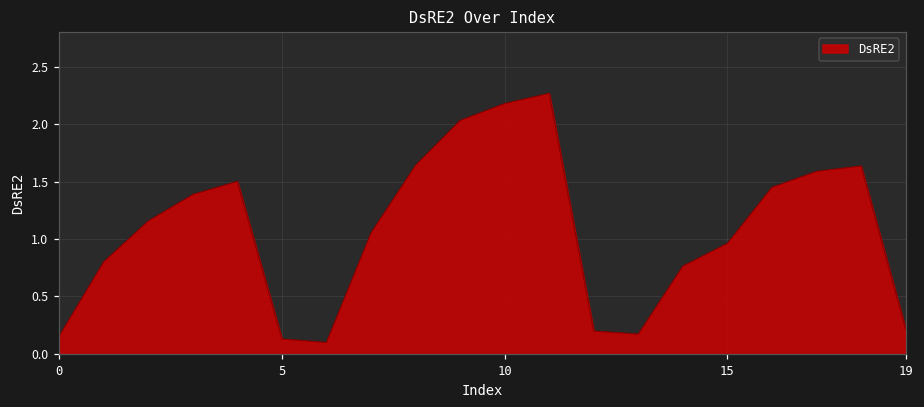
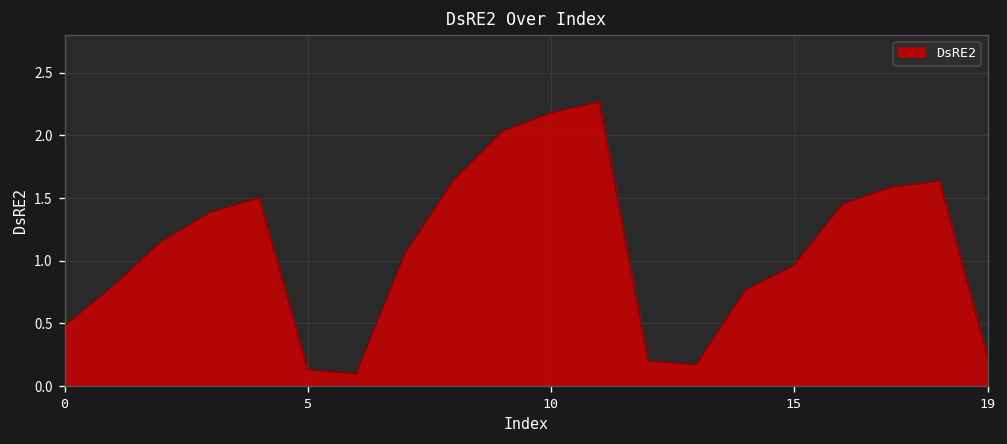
  {
-   "0": 0.15,
+   "0": 0.48,
    "5": 0.13,
    "10": 2.18,
    "15": 0.96,
    "19": 0.22
  }
